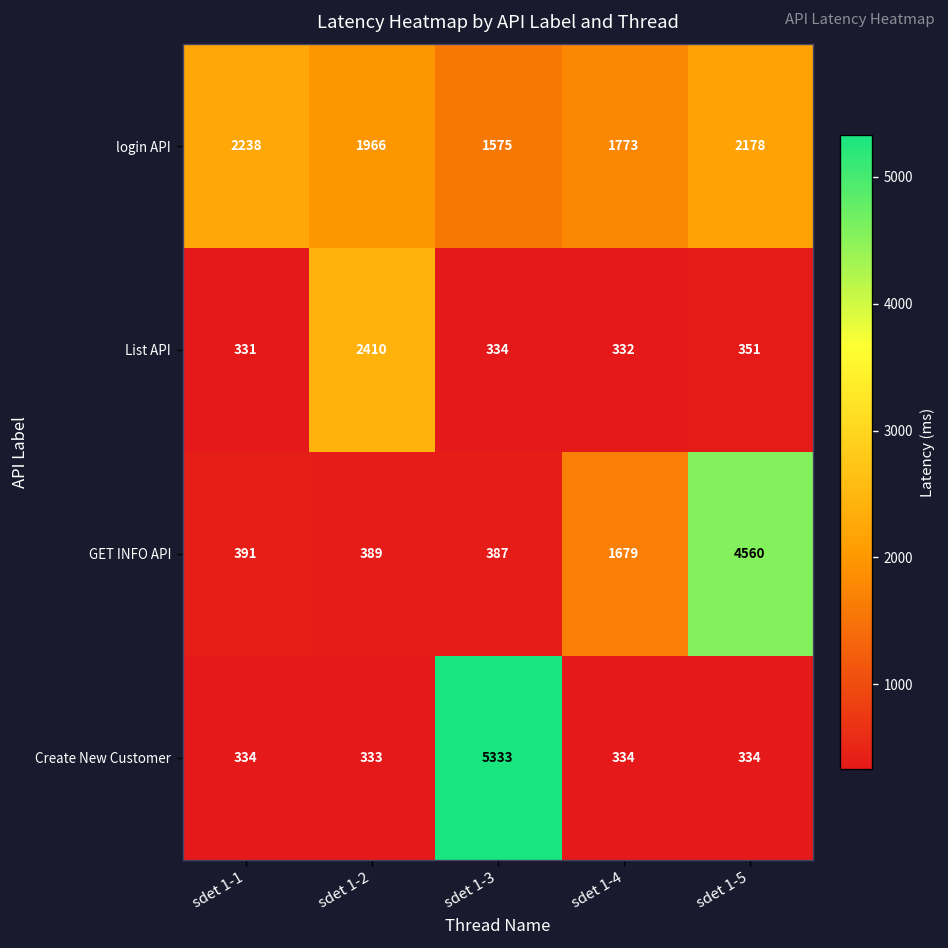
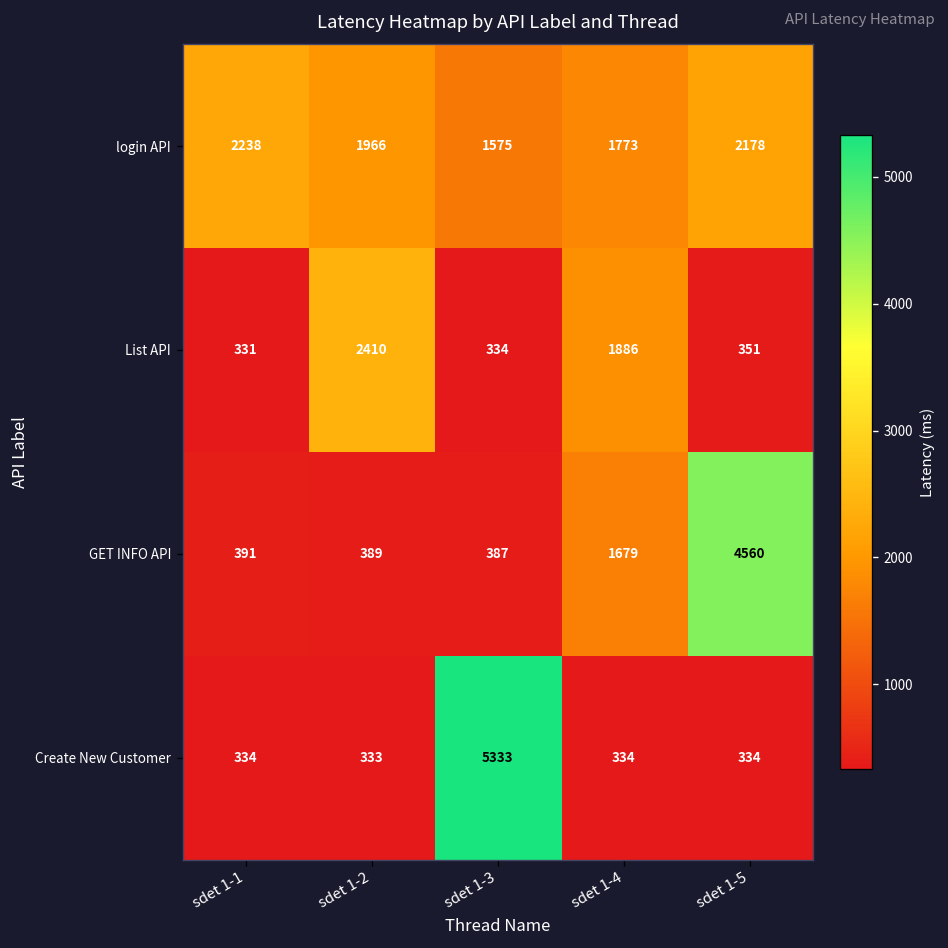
  {
    "login API": {
      "sdet 1-1": 2238,
      "sdet 1-2": 1966,
      "sdet 1-3": 1575,
      "sdet 1-4": 1773,
      "sdet 1-5": 2178
    },
    "List API": {
      "sdet 1-1": 331,
      "sdet 1-2": 2410,
      "sdet 1-3": 334,
-     "sdet 1-4": 332,
+     "sdet 1-4": 1886,
      "sdet 1-5": 351
    },
    "GET INFO API": {
      "sdet 1-1": 391,
      "sdet 1-2": 389,
      "sdet 1-3": 387,
      "sdet 1-4": 1679,
      "sdet 1-5": 4560
    },
    "Create New Customer": {
      "sdet 1-1": 334,
      "sdet 1-2": 333,
      "sdet 1-3": 5333,
      "sdet 1-4": 334,
      "sdet 1-5": 334
    }
  }
